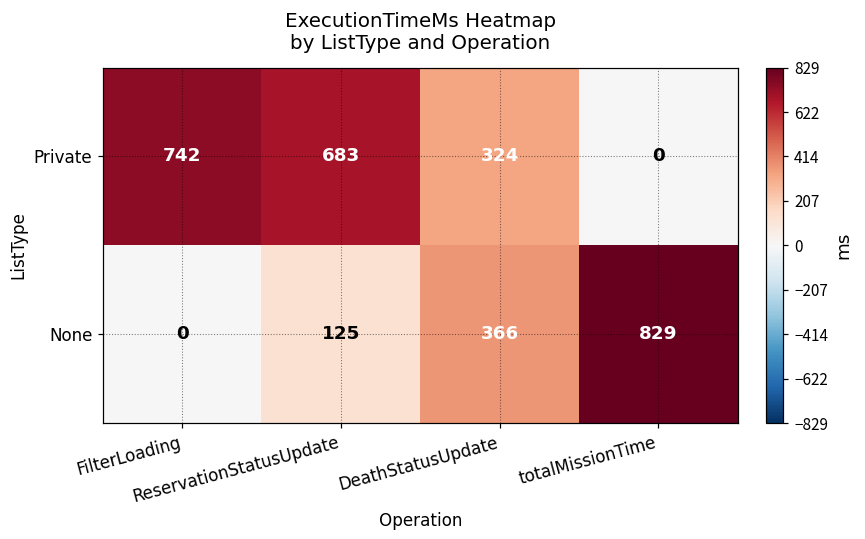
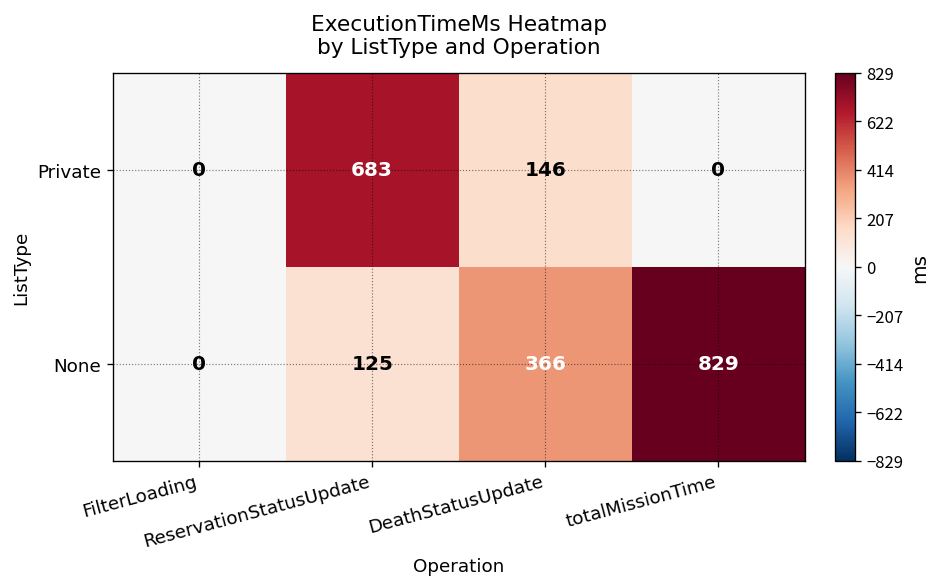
  {
    "Private": {
-     "FilterLoading": 742,
+     "FilterLoading": 0,
      "ReservationStatusUpdate": 683,
-     "DeathStatusUpdate": 324,
+     "DeathStatusUpdate": 146,
      "totalMissionTime": 0
    },
    "None": {
      "FilterLoading": 0,
      "ReservationStatusUpdate": 125,
      "DeathStatusUpdate": 366,
      "totalMissionTime": 829
    }
  }
